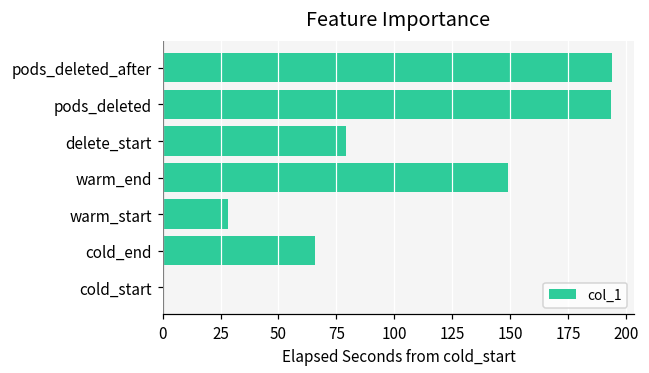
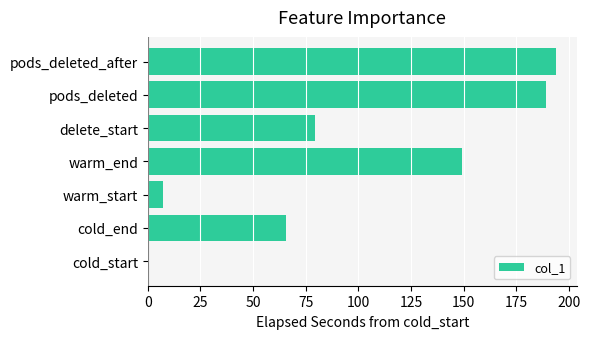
  {
    "pods_deleted_after": 194,
-   "pods_deleted": 193,
+   "pods_deleted": 189,
    "delete_start": 79,
    "warm_end": 149,
-   "warm_start": 28,
+   "warm_start": 7,
    "cold_end": 66,
    "cold_start": 0
  }
